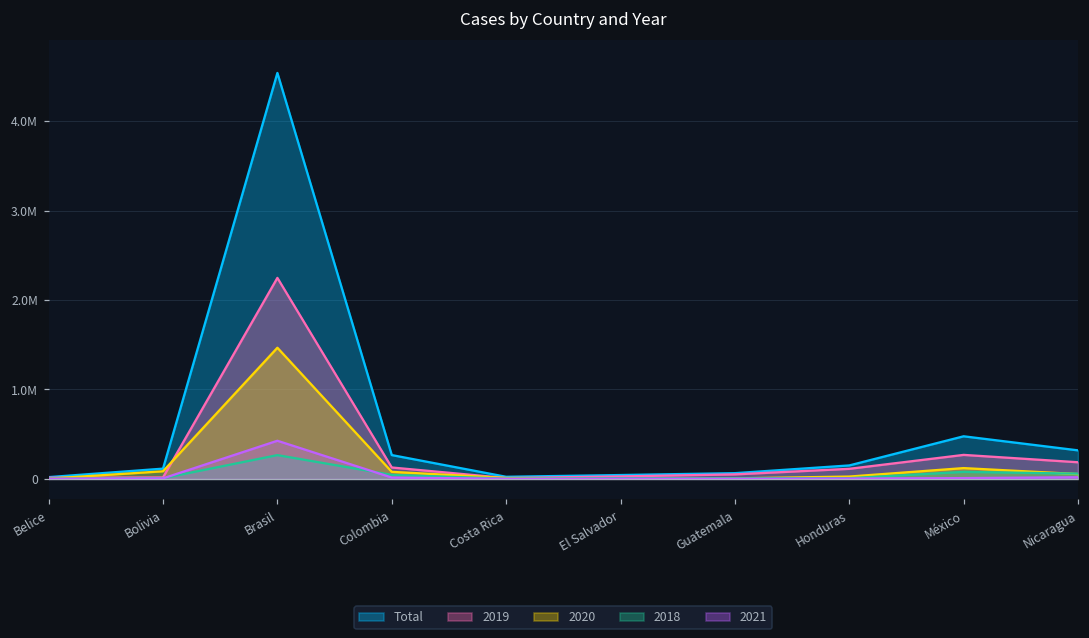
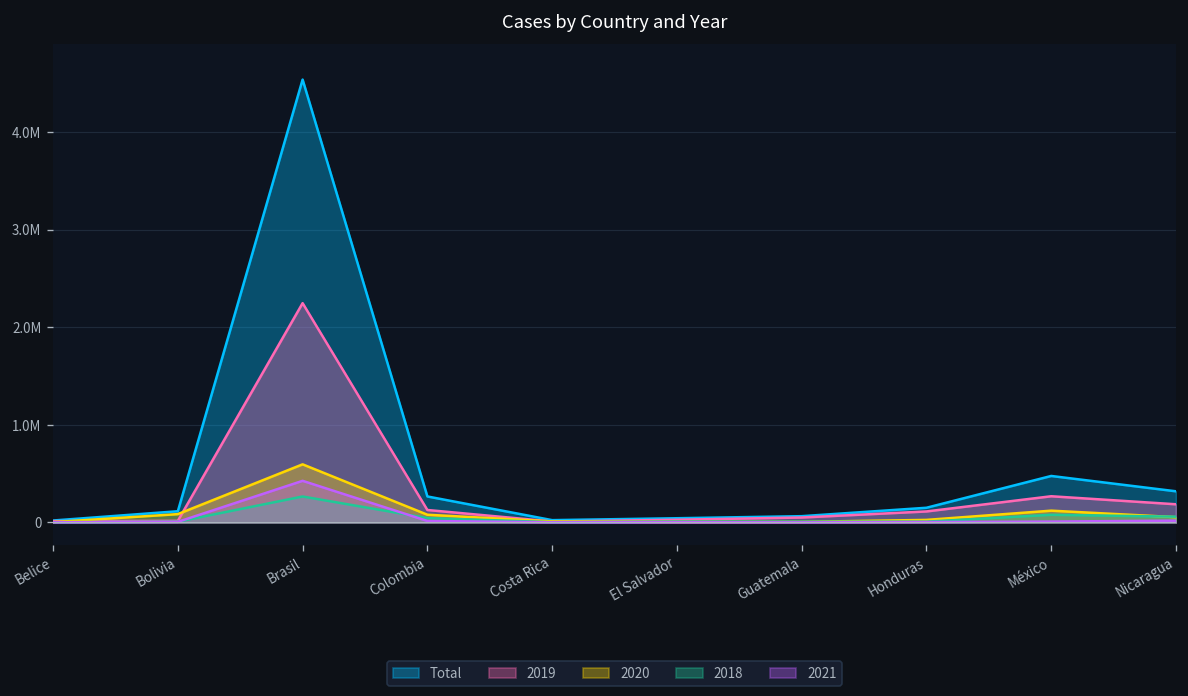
  {
    "2020": {
-     "Brasil": 1500000,
+     "Brasil": 600000,
      "Colombia": 100000,
      "México": 100000
    }
  }
